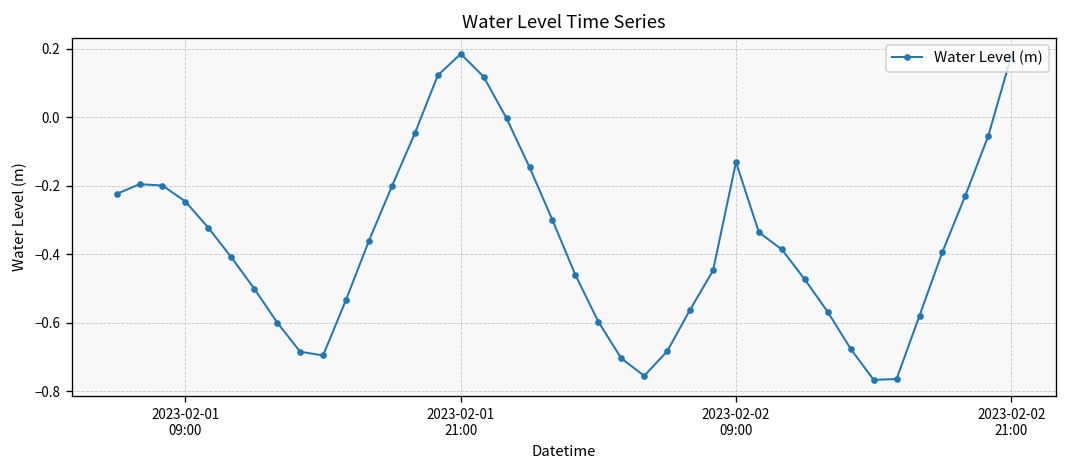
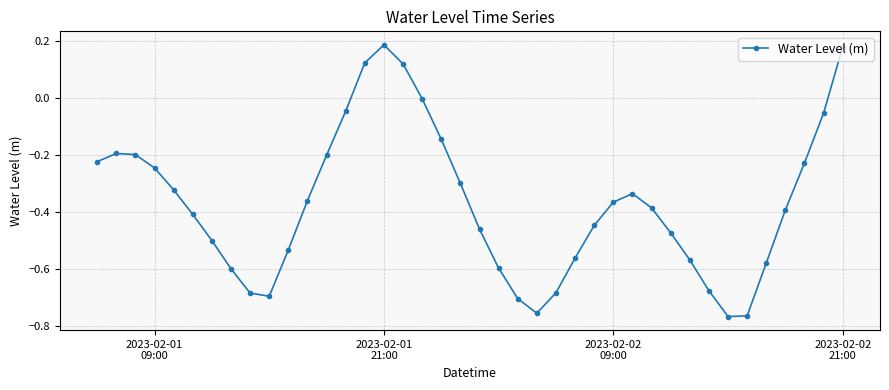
  {
    "2023-02-01 09:00": -0.25,
    "2023-02-01 21:00": 0.19,
-   "2023-02-02 09:00": -0.13
+   "2023-02-02 09:00": -0.37
  }
